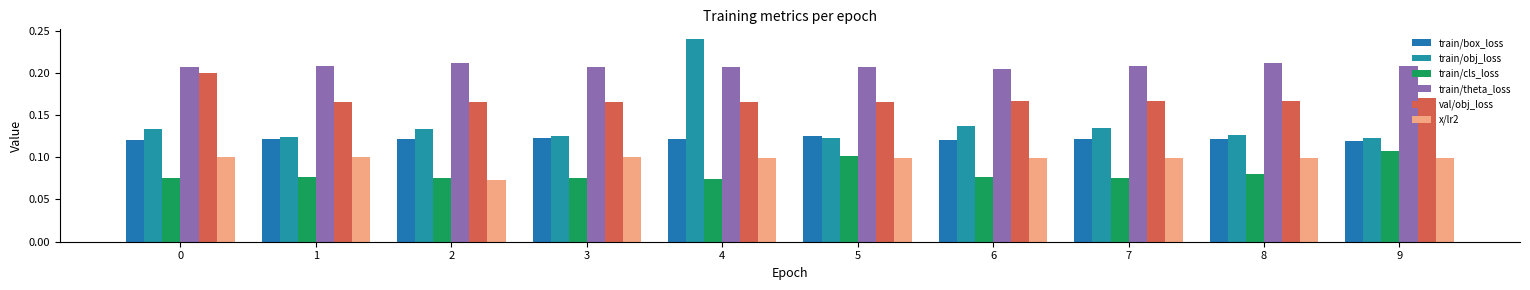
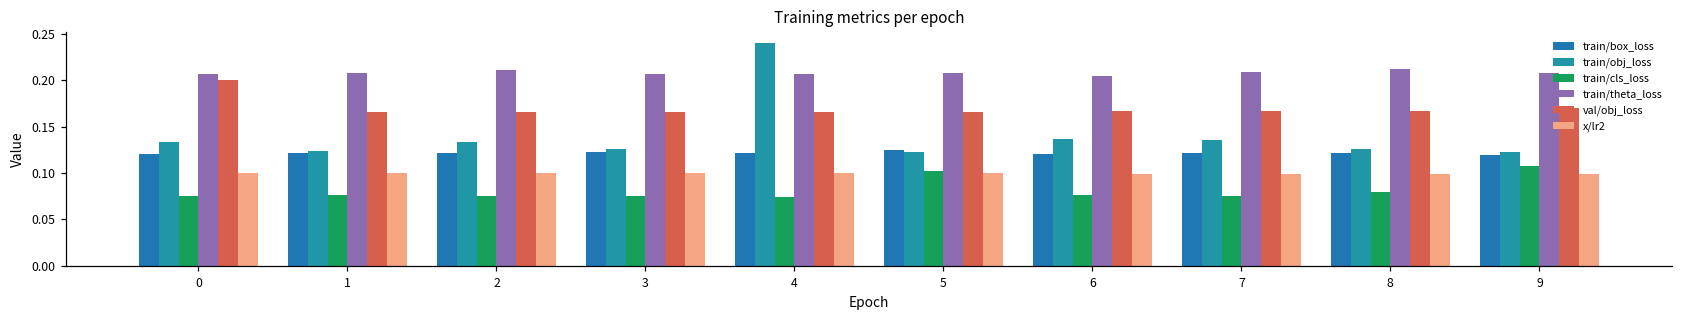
  {
    "train/cls_loss": {
      "0": 0.08,
      "1": 0.08,
      "2": 0.08,
      "3": 0.08,
      "4": 0.07,
      "5": 0.10,
      "6": 0.08,
      "7": 0.08,
      "8": 0.08,
      "9": 0.11
    },
    "train/theta_loss": {
      "0": 0.21,
      "1": 0.21,
      "2": 0.21,
      "3": 0.21,
      "4": 0.21,
      "5": 0.21,
      "6": 0.20,
      "7": 0.21,
      "8": 0.21,
      "9": 0.21
    },
    "val/obj_loss": {
      "0": 0.20,
      "1": 0.17,
      "2": 0.17,
      "3": 0.17,
      "4": 0.17,
      "5": 0.17,
      "6": 0.17,
      "7": 0.17,
      "8": 0.17,
      "9": 0.17
    },
    "x/lr2": {
      "0": 0.10,
      "1": 0.10,
-     "2": 0.07,
+     "2": 0.10,
      "3": 0.10,
      "4": 0.10,
      "5": 0.10,
      "6": 0.10,
      "7": 0.10,
      "8": 0.10,
      "9": 0.10
    }
  }
